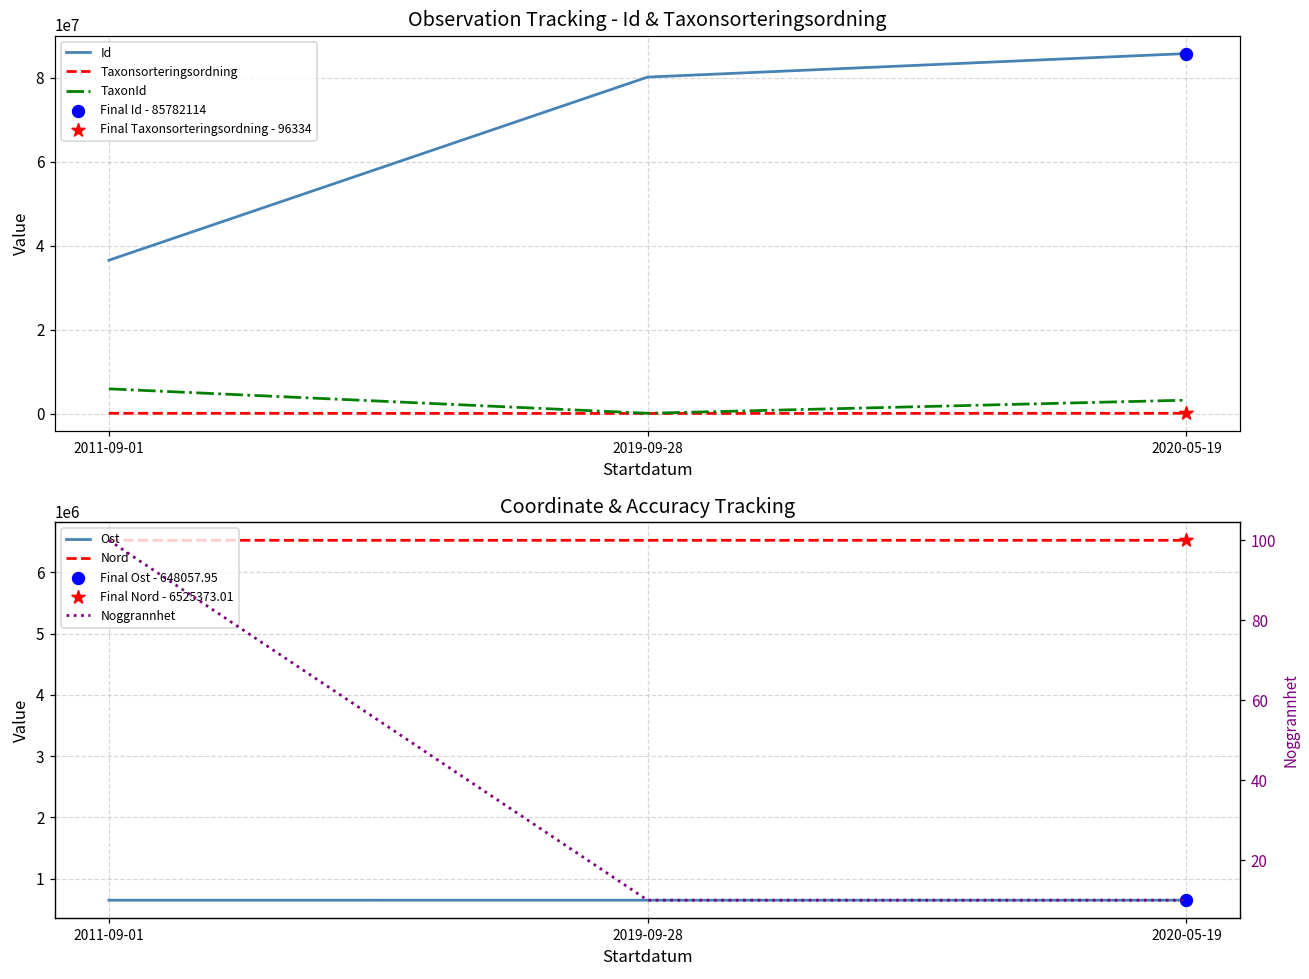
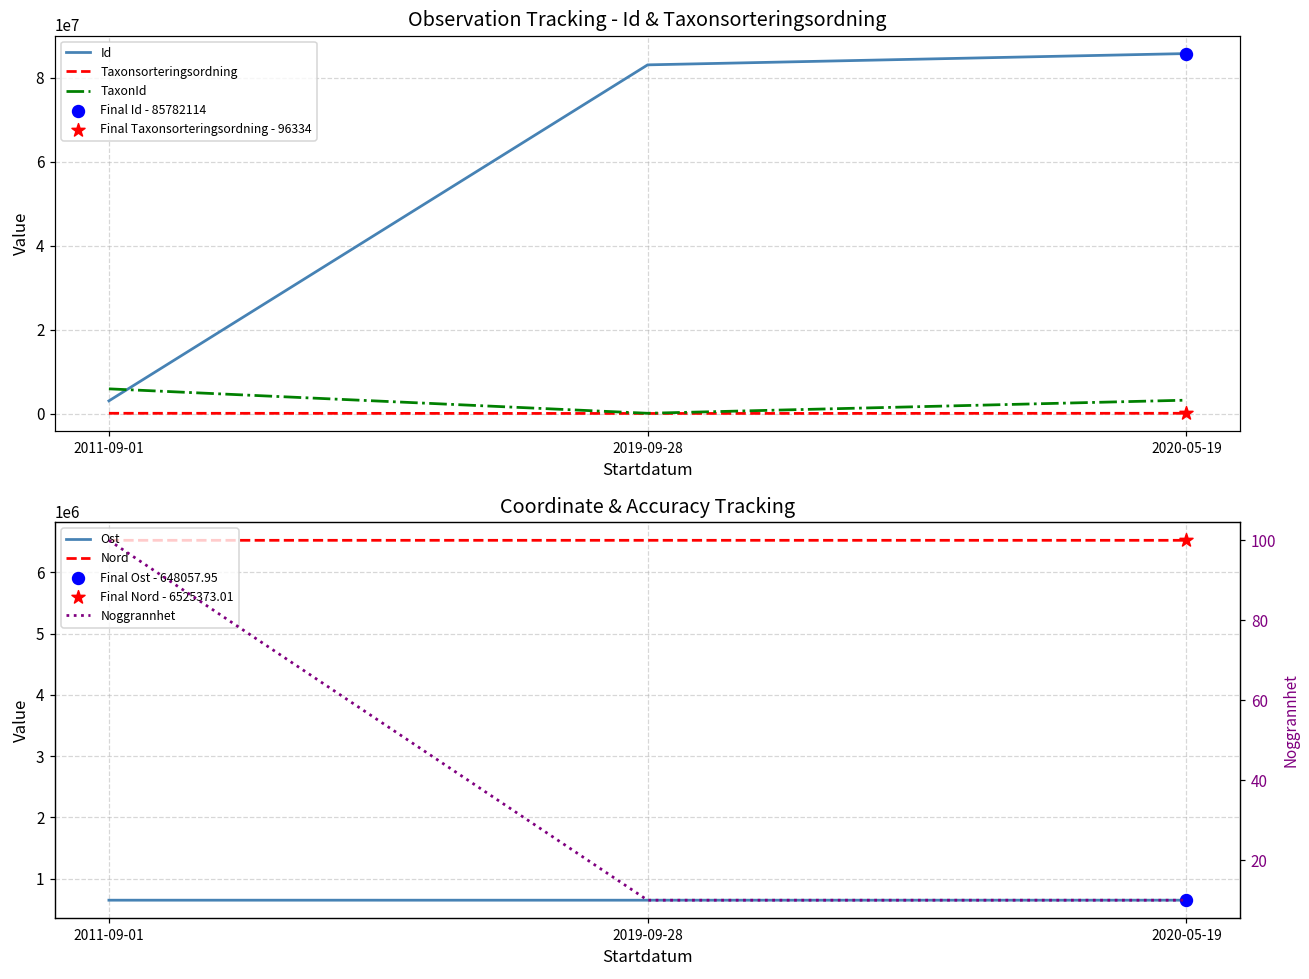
  {
    "Observation Tracking - Id & Taxonsorteringsordning": {
      "Id": {
-       "2011-09-01": 37000000,
-       "2019-09-28": 80000000
+       "2011-09-01": 3000000,
+       "2019-09-28": 83000000
      },
      "TaxonId": {
        "2011-09-01": 6000000,
        "2020-05-19": 3000000
      }
    }
  }
